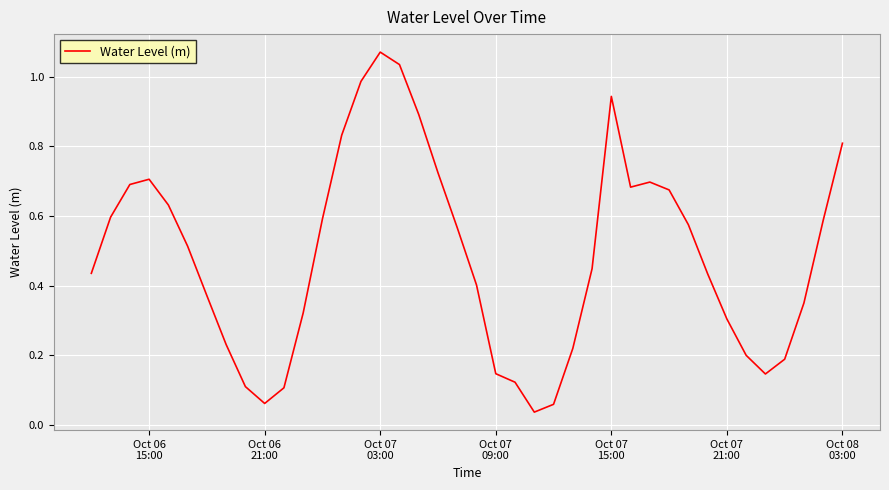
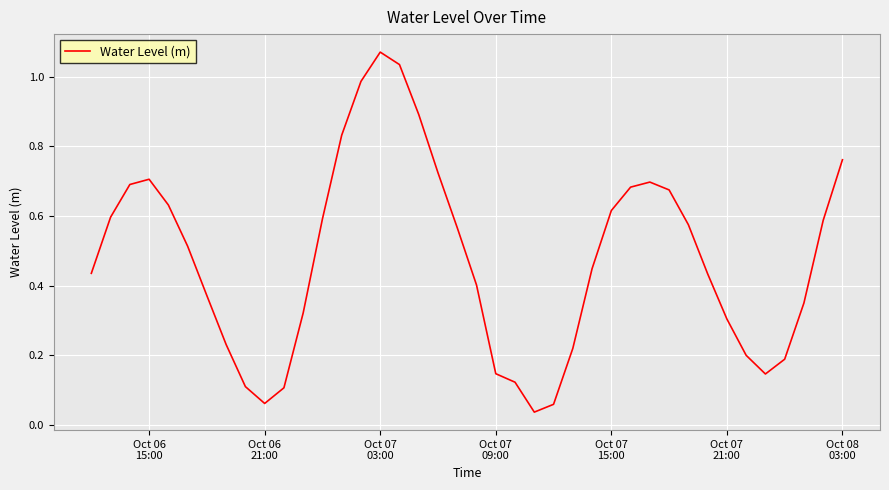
  {
    "Oct 06 15:00": 0.71,
    "Oct 06 21:00": 0.06,
    "Oct 07 03:00": 1.07,
    "Oct 07 09:00": 0.15,
-   "Oct 07 15:00": 0.94,
+   "Oct 07 15:00": 0.62,
    "Oct 07 21:00": 0.30,
-   "Oct 08 03:00": 0.81
+   "Oct 08 03:00": 0.76
  }
